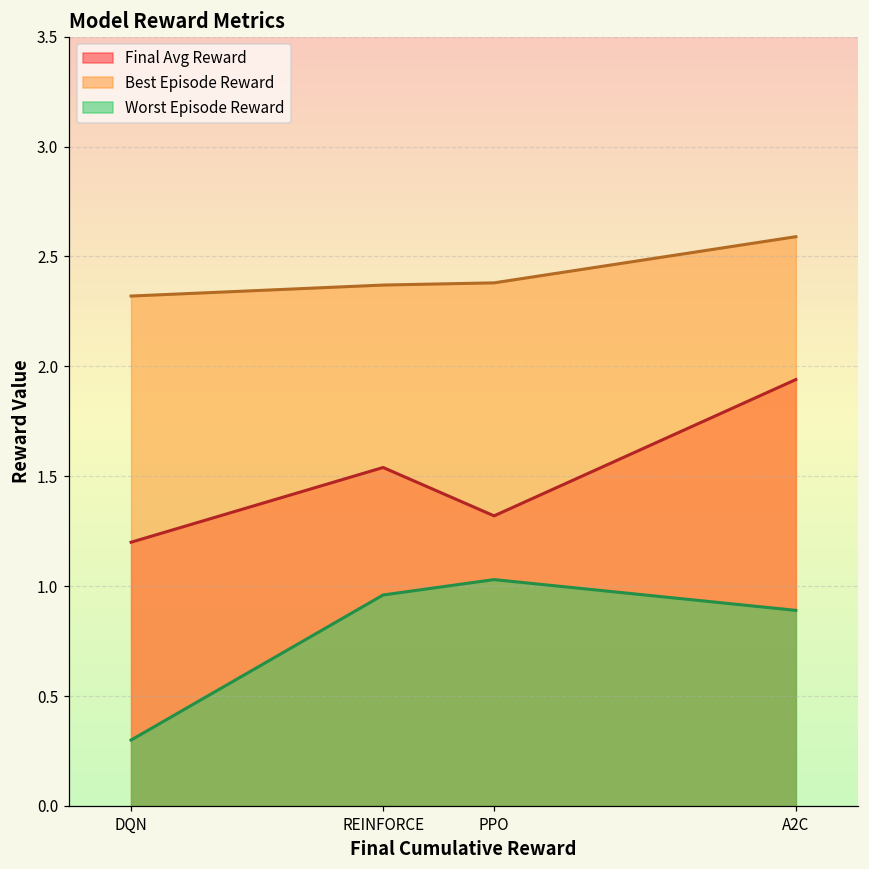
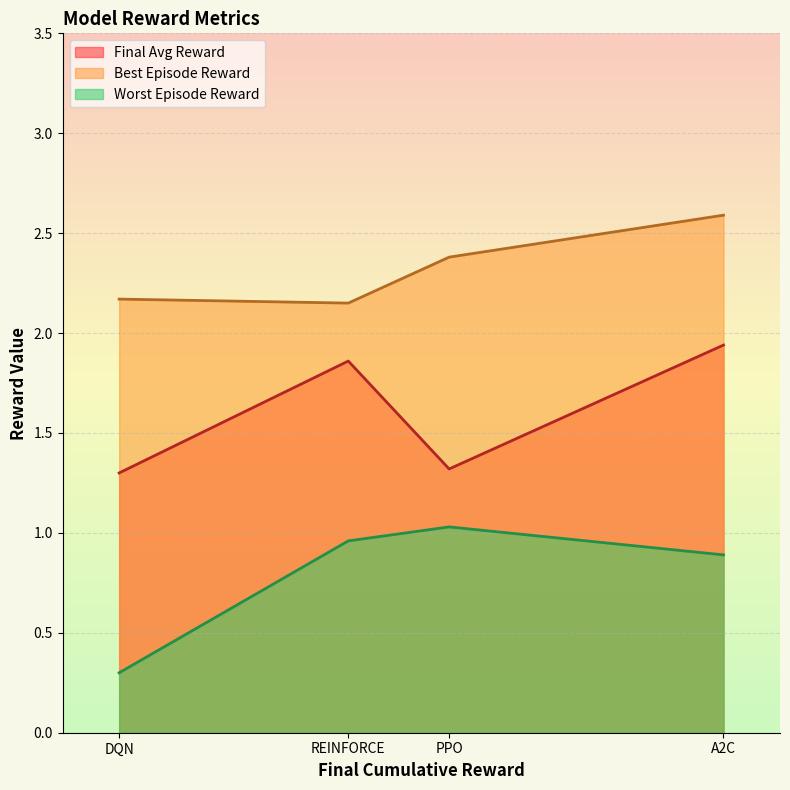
  {
    "Final Avg Reward": {
-     "DQN": 1.2,
-     "REINFORCE": 1.54,
+     "DQN": 1.3,
+     "REINFORCE": 1.86,
      "PPO": 1.32,
      "A2C": 1.94
    },
    "Best Episode Reward": {
-     "DQN": 2.32,
-     "REINFORCE": 2.37,
+     "DQN": 2.17,
+     "REINFORCE": 2.15,
      "PPO": 2.38,
      "A2C": 2.59
    },
    "Worst Episode Reward": {
      "DQN": 0.30,
      "REINFORCE": 0.96,
      "PPO": 1.03,
      "A2C": 0.89
    }
  }
